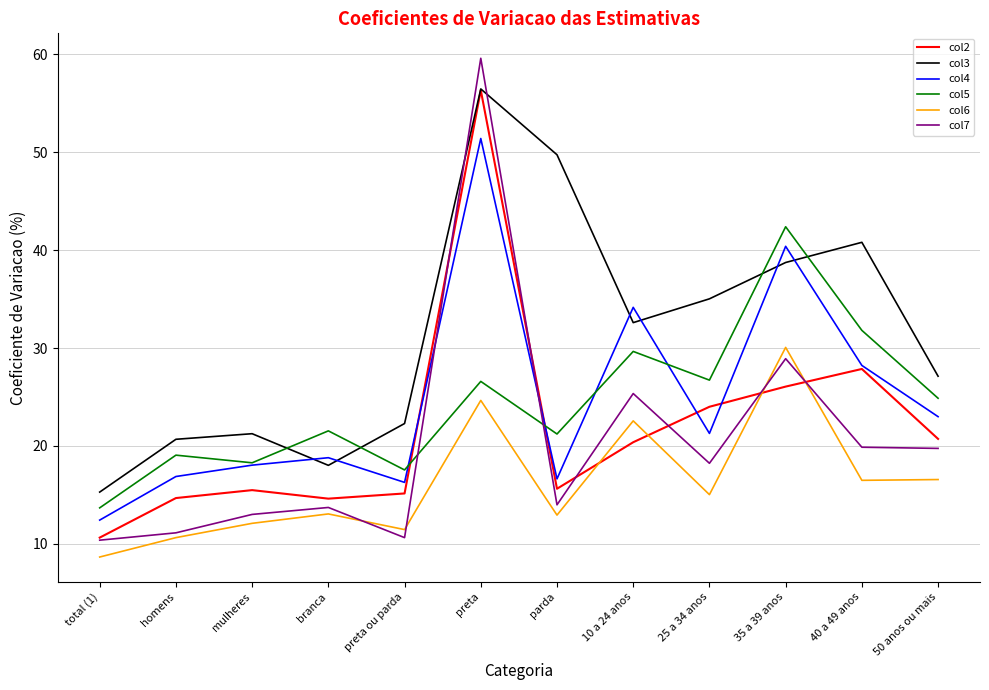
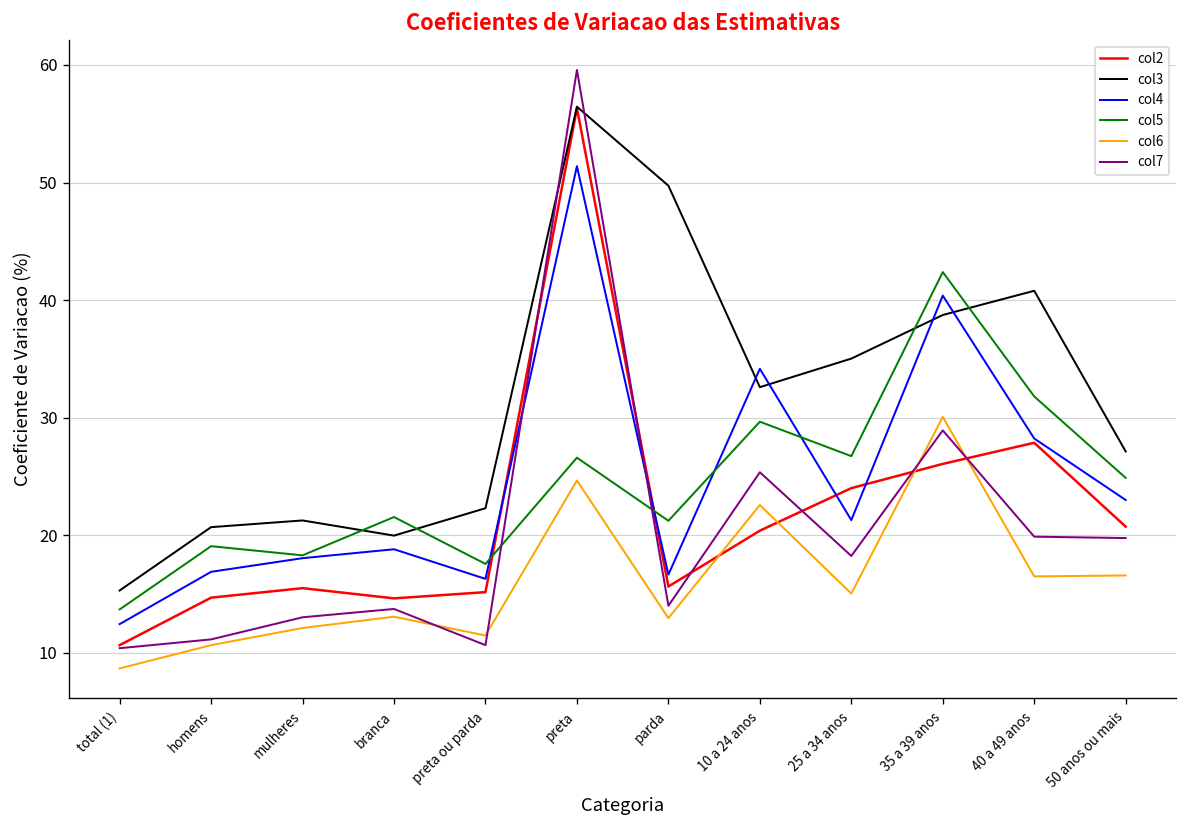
  {
    "col2": {
      "total (1)": 11,
      "homens": 15,
      "mulheres": 15,
      "branca": 15,
      "preta ou parda": 15,
      "parda": 16,
      "10 a 24 anos": 20,
      "25 a 34 anos": 24,
      "35 a 39 anos": 26,
      "40 a 49 anos": 28,
      "50 anos ou mais": 21
    },
    "col3": {
      "total (1)": 15,
      "homens": 21,
      "mulheres": 21,
-     "branca": 18,
+     "branca": 20,
      "preta ou parda": 22,
      "parda": 50,
      "10 a 24 anos": 33,
      "25 a 34 anos": 35,
      "35 a 39 anos": 39,
      "40 a 49 anos": 41,
      "50 anos ou mais": 27
    },
    "col4": {
      "total (1)": 12,
      "homens": 17,
      "branca": 19,
      "preta ou parda": 16,
      "preta": 51,
      "parda": 17,
      "10 a 24 anos": 34,
      "25 a 34 anos": 21,
      "35 a 39 anos": 40,
      "40 a 49 anos": 28,
      "50 anos ou mais": 23
    },
    "col5": {
      "total (1)": 14,
      "homens": 19,
      "branca": 22,
      "preta ou parda": 18,
      "preta": 27,
      "parda": 21,
      "10 a 24 anos": 30,
      "25 a 34 anos": 27,
      "35 a 39 anos": 42,
      "40 a 49 anos": 32,
      "50 anos ou mais": 25
    },
    "col6": {
      "total (1)": 9,
      "homens": 11,
      "mulheres": 12,
      "branca": 13,
      "preta ou parda": 11,
      "preta": 25,
      "parda": 13,
      "10 a 24 anos": 23,
      "25 a 34 anos": 15,
      "35 a 39 anos": 30,
      "40 a 49 anos": 16,
      "50 anos ou mais": 17
    },
    "col7": {
      "total (1)": 10,
      "homens": 11,
      "mulheres": 13,
      "branca": 14,
      "preta ou parda": 11,
      "preta": 60,
      "parda": 14,
      "10 a 24 anos": 25,
      "25 a 34 anos": 18,
      "35 a 39 anos": 29,
      "40 a 49 anos": 20,
      "50 anos ou mais": 20
    }
  }
